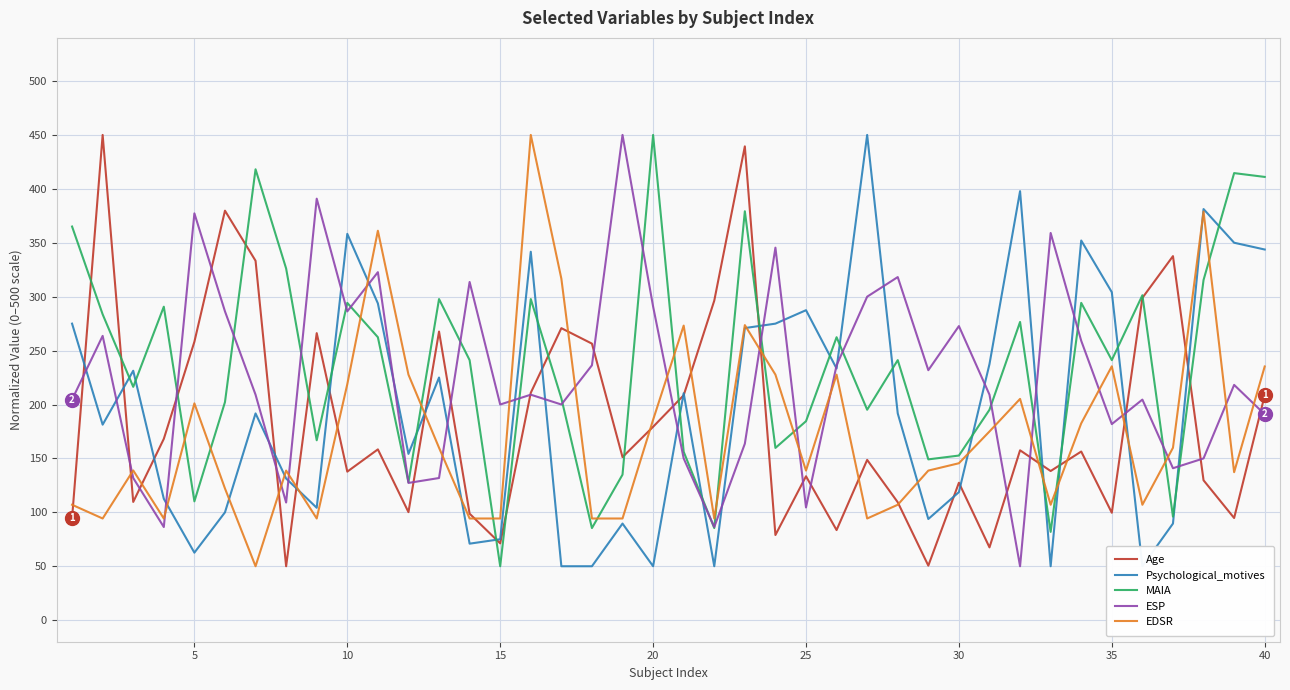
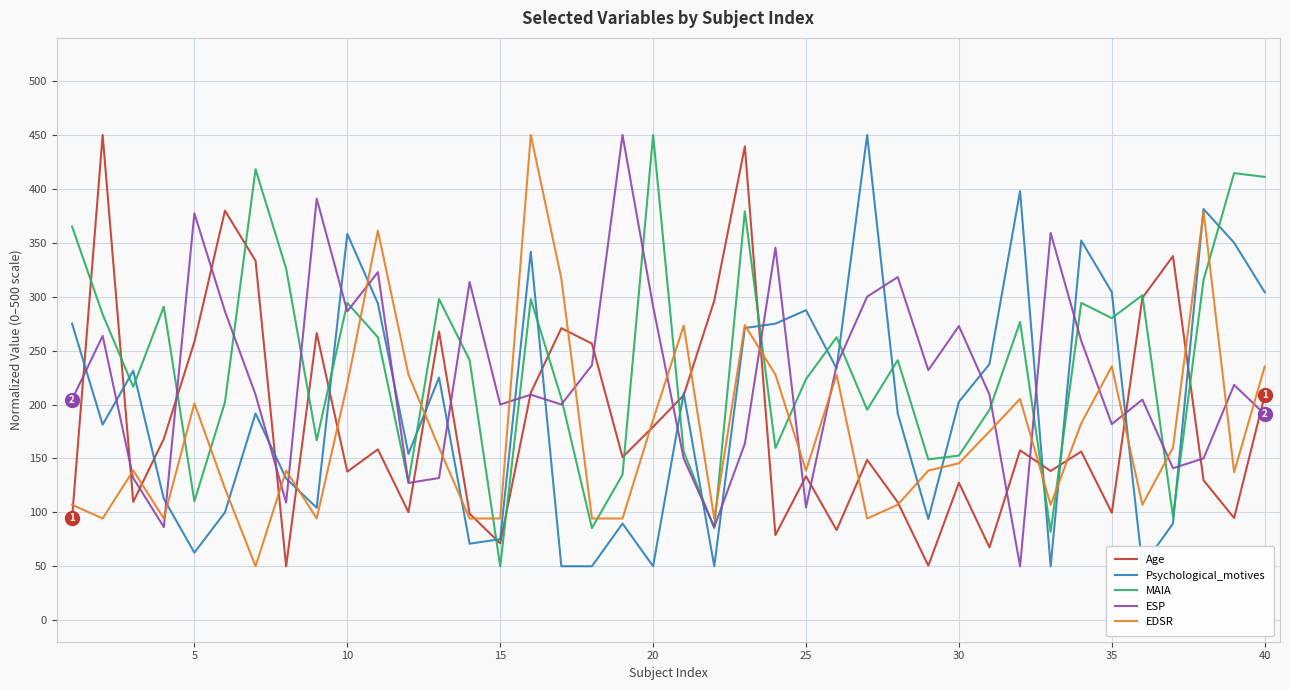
  {
    "Psychological_motives": {
      "5": 63,
      "10": 358,
      "15": 75,
      "20": 50,
      "25": 287,
-     "30": 119,
+     "30": 202,
      "35": 304,
-     "40": 344
+     "40": 304
    },
    "MAIA": {
      "5": 110,
      "10": 294,
      "15": 50,
      "20": 450,
-     "25": 185,
+     "25": 223,
      "30": 153,
-     "35": 241,
+     "35": 280,
      "40": 411
    },
    "EDSR": {
      "5": 201,
      "10": 219,
      "15": 94,
      "20": 186,
      "25": 139,
      "30": 146,
      "35": 235,
      "40": 235
    }
  }
